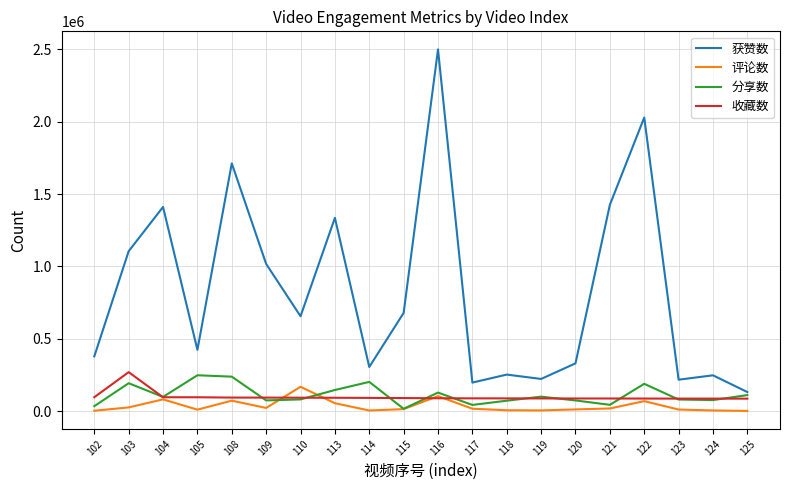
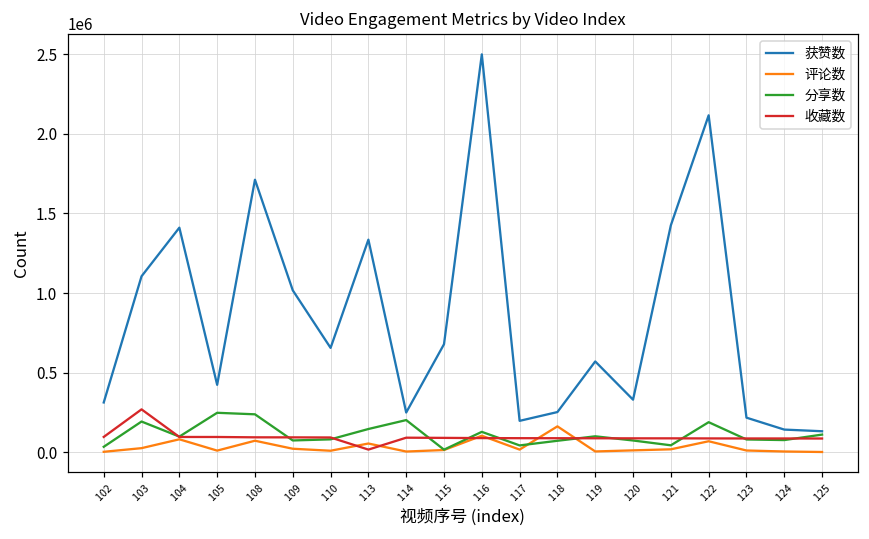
  {
    "获赞数": {
-     "102": 380000,
+     "102": 310000,
      "103": 1110000,
      "104": 1410000,
      "105": 420000,
      "108": 1710000,
      "109": 1020000,
      "110": 660000,
      "113": 1340000,
-     "114": 300000,
+     "114": 250000,
      "115": 680000,
      "116": 2500000,
      "117": 200000,
      "118": 250000,
-     "119": 220000,
+     "119": 570000,
      "120": 330000,
      "121": 1430000,
-     "122": 2030000,
+     "122": 2120000,
      "123": 220000,
-     "124": 250000,
+     "124": 140000,
      "125": 130000
    },
    "评论数": {
      "102": 0,
      "103": 30000,
      "105": 10000,
      "108": 70000,
      "109": 20000,
-     "110": 170000,
+     "110": 10000,
      "113": 50000,
      "114": 0,
      "117": 20000,
-     "118": 10000,
+     "118": 160000,
      "119": 0,
      "120": 10000,
      "121": 20000,
      "123": 10000,
      "124": 0,
      "125": 0
    },
    "分享数": {
      "102": 30000,
      "103": 190000,
      "105": 250000,
      "108": 240000,
      "109": 70000,
      "113": 150000,
      "114": 200000,
      "116": 130000,
      "117": 40000,
      "121": 40000,
      "122": 190000,
      "125": 110000
    },
    "收藏数": {
      "102": 100000,
      "103": 270000,
      "105": 100000,
      "108": 90000,
      "109": 90000,
-     "113": 90000,
+     "113": 20000,
      "114": 90000,
      "115": 90000,
      "117": 90000,
      "121": 90000,
      "125": 90000
    }
  }
